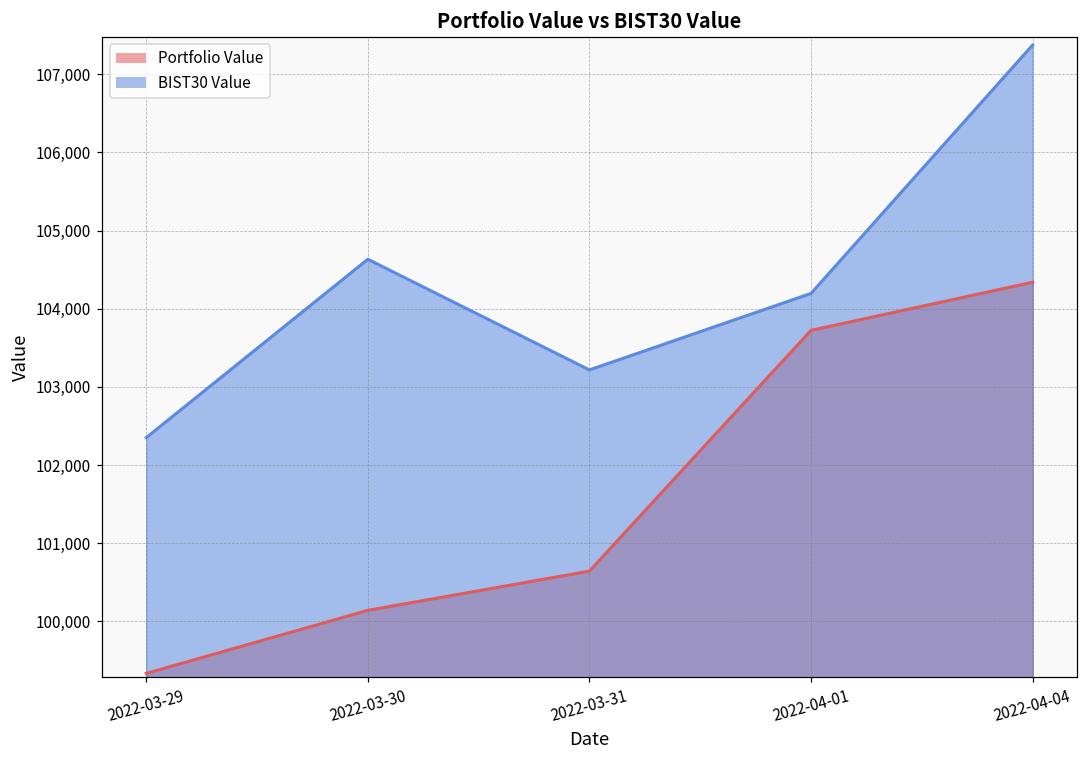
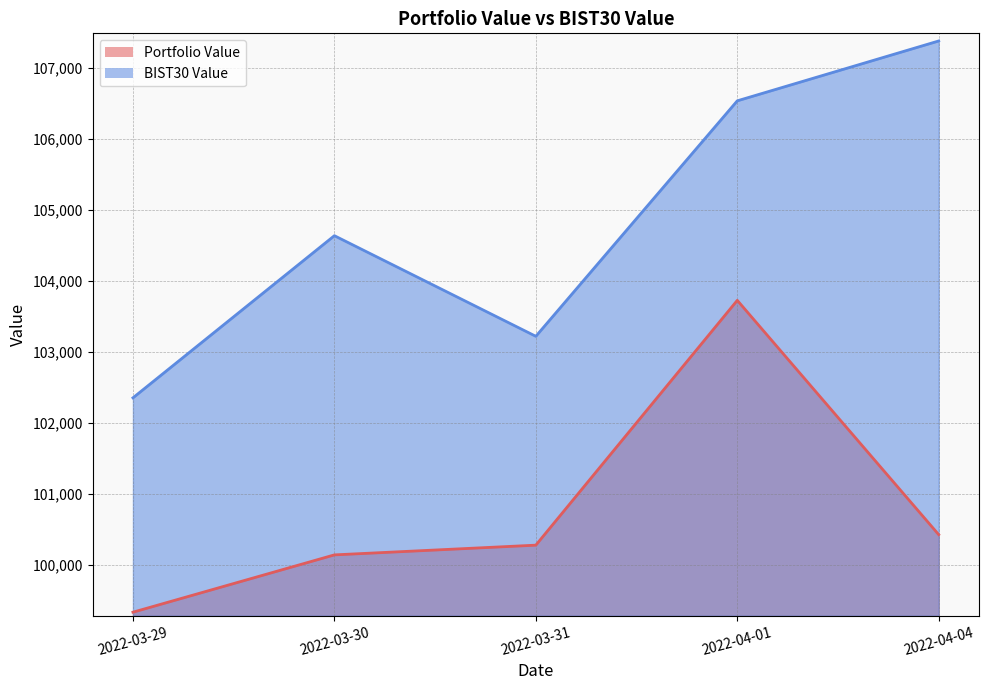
  {
    "Portfolio Value": {
      "2022-03-29": "99,300",
      "2022-03-30": "100,100",
-     "2022-03-31": "100,600",
+     "2022-03-31": "100,300",
      "2022-04-01": "103,700",
-     "2022-04-04": "104,300"
+     "2022-04-04": "100,400"
    },
    "BIST30 Value": {
      "2022-03-29": "102,400",
      "2022-03-30": "104,600",
      "2022-03-31": "103,200",
-     "2022-04-01": "104,200",
+     "2022-04-01": "106,500",
      "2022-04-04": "107,400"
    }
  }
